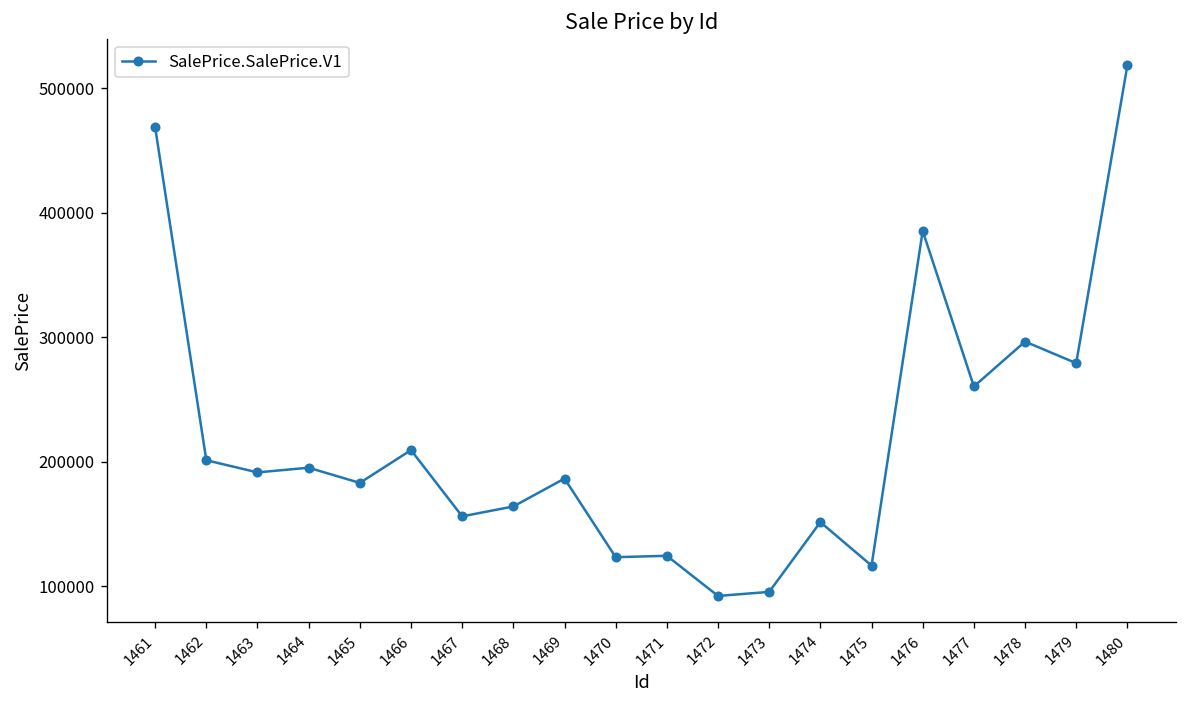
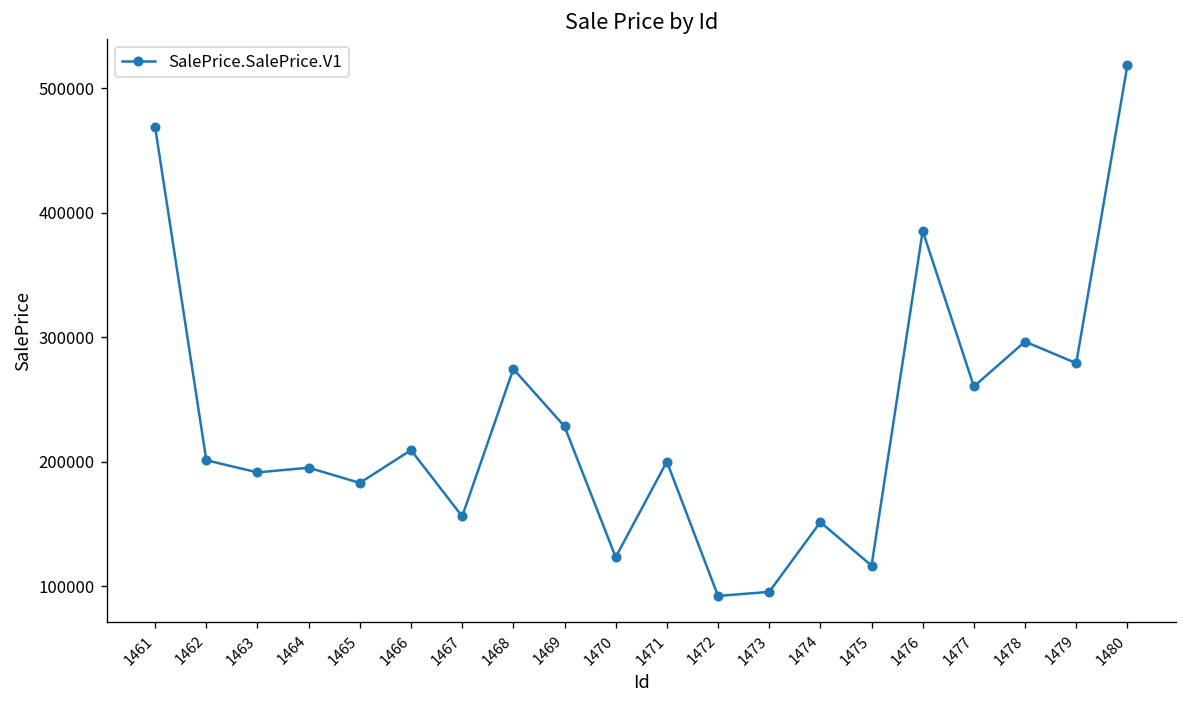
  {
    "1461": 469000,
    "1462": 201000,
    "1463": 192000,
    "1464": 195000,
    "1465": 183000,
    "1466": 209000,
    "1467": 156000,
-   "1468": 164000,
-   "1469": 187000,
+   "1468": 275000,
+   "1469": 229000,
    "1470": 123000,
-   "1471": 125000,
+   "1471": 200000,
    "1472": 92000,
    "1473": 96000,
    "1474": 152000,
    "1475": 117000,
    "1476": 386000,
    "1477": 261000,
    "1478": 297000,
    "1479": 279000,
    "1480": 519000
  }
